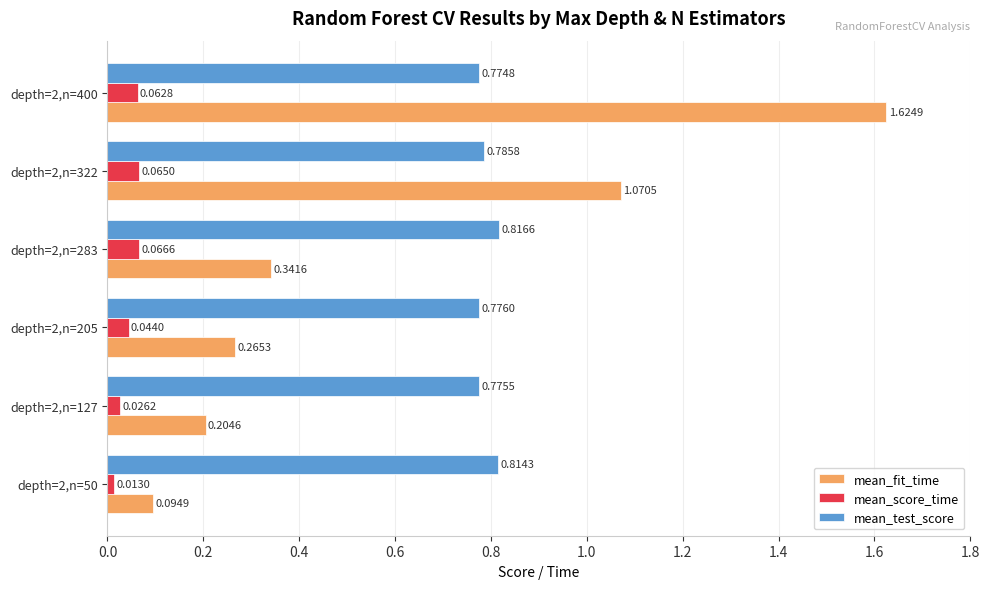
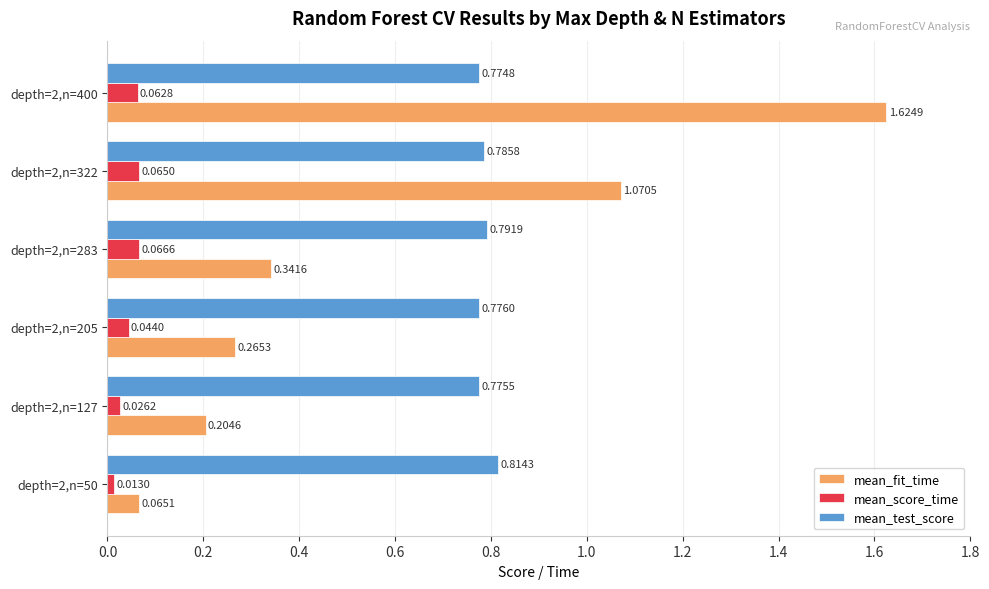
  {
    "mean_fit_time": {
      "depth=2,n=400": 1.6249,
      "depth=2,n=322": 1.0705,
      "depth=2,n=283": 0.3416,
      "depth=2,n=205": 0.2653,
      "depth=2,n=127": 0.2046,
-     "depth=2,n=50": 0.0949
+     "depth=2,n=50": 0.0651
    },
    "mean_score_time": {
      "depth=2,n=400": 0.0628,
      "depth=2,n=322": 0.0650,
      "depth=2,n=283": 0.0666,
      "depth=2,n=205": 0.0440,
      "depth=2,n=127": 0.0262,
      "depth=2,n=50": 0.0130
    },
    "mean_test_score": {
      "depth=2,n=400": 0.7748,
      "depth=2,n=322": 0.7858,
-     "depth=2,n=283": 0.8166,
+     "depth=2,n=283": 0.7919,
      "depth=2,n=205": 0.7760,
      "depth=2,n=127": 0.7755,
      "depth=2,n=50": 0.8143
    }
  }
